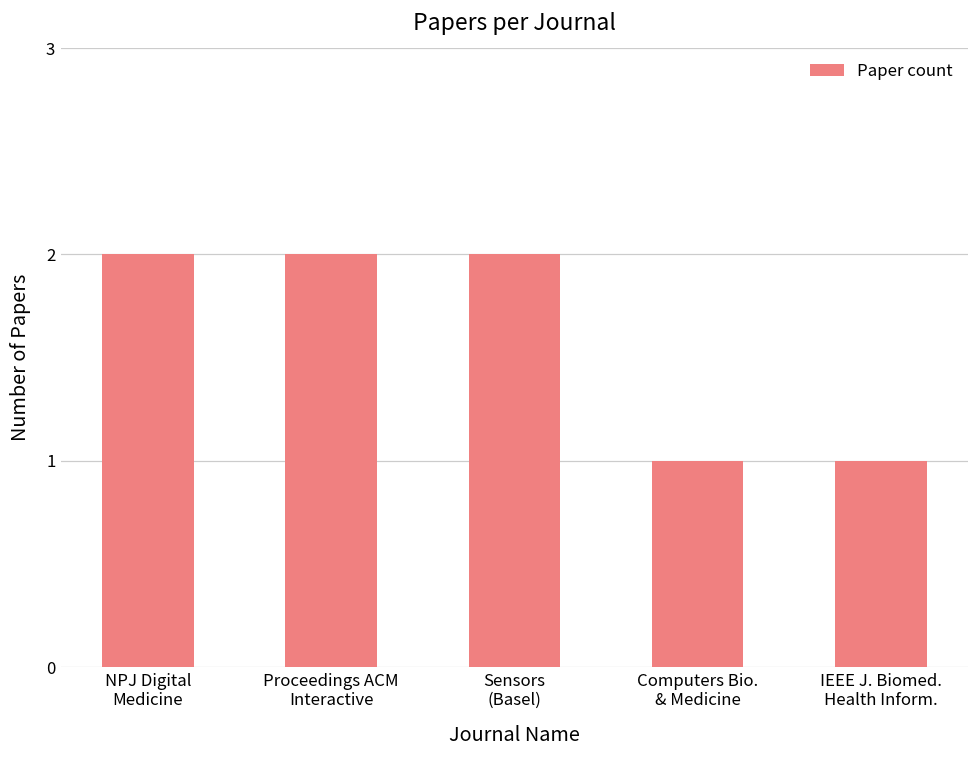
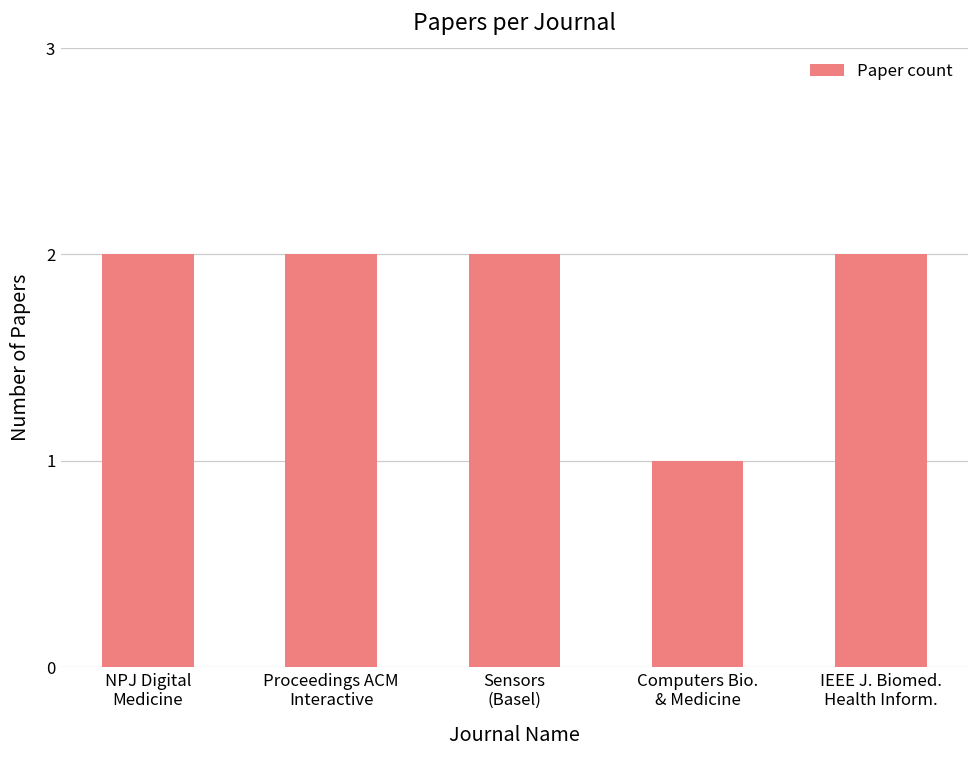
  {
    "NPJ Digital Medicine": 2,
    "Proceedings ACM Interactive": 2,
    "Sensors (Basel)": 2,
    "Computers Bio. & Medicine": 1,
-   "IEEE J. Biomed. Health Inform.": 1
+   "IEEE J. Biomed. Health Inform.": 2
  }
